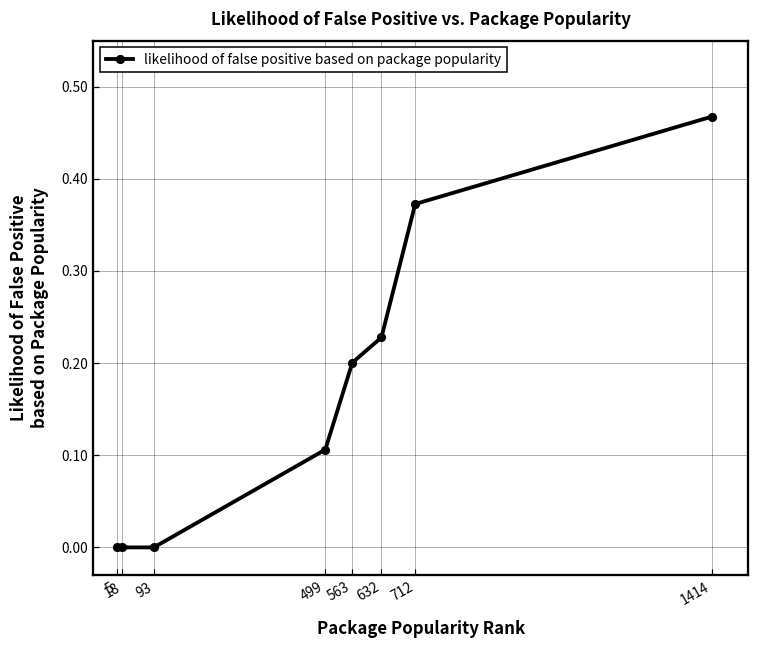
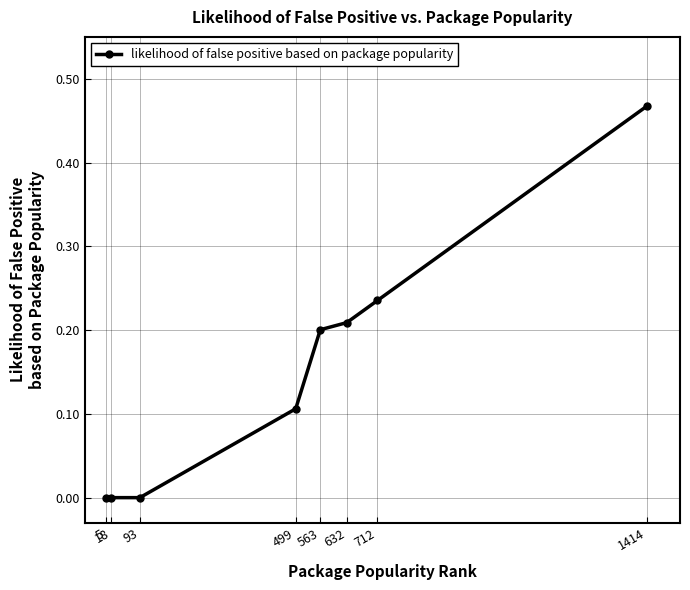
  {
    "5": 0.00,
    "18": 0.00,
    "93": 0.00,
    "499": 0.11,
    "563": 0.20,
-   "632": 0.23,
-   "712": 0.37,
+   "632": 0.21,
+   "712": 0.24,
    "1414": 0.47
  }
